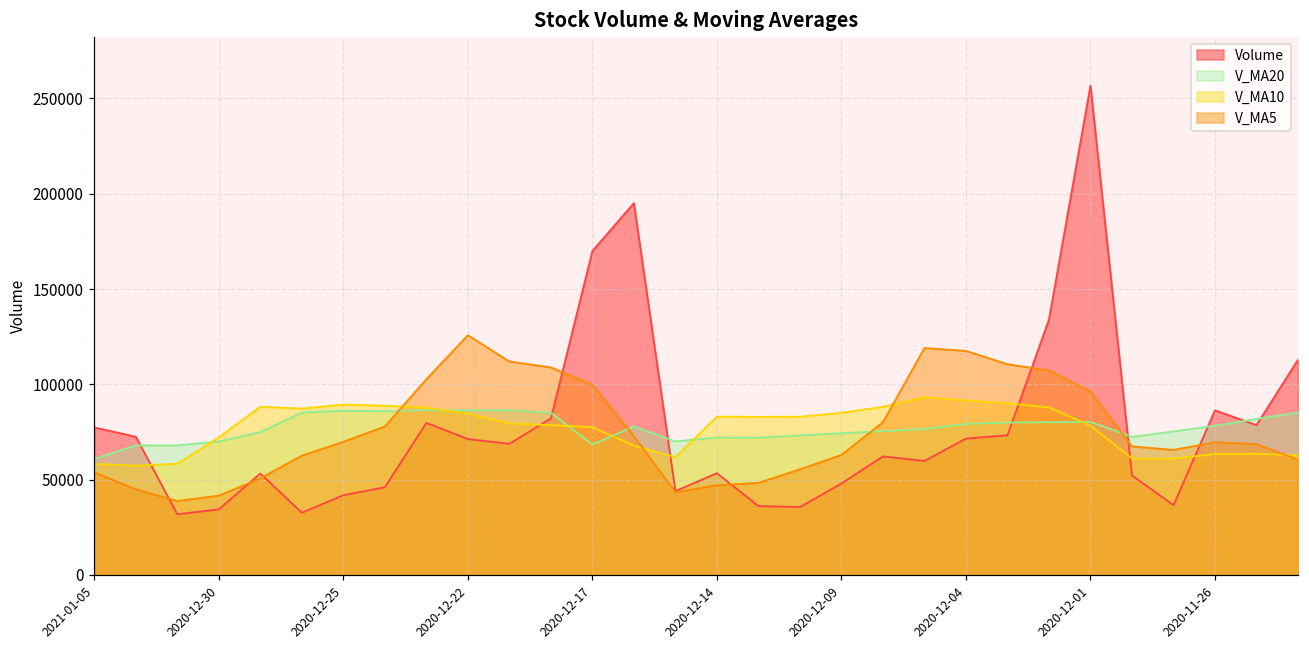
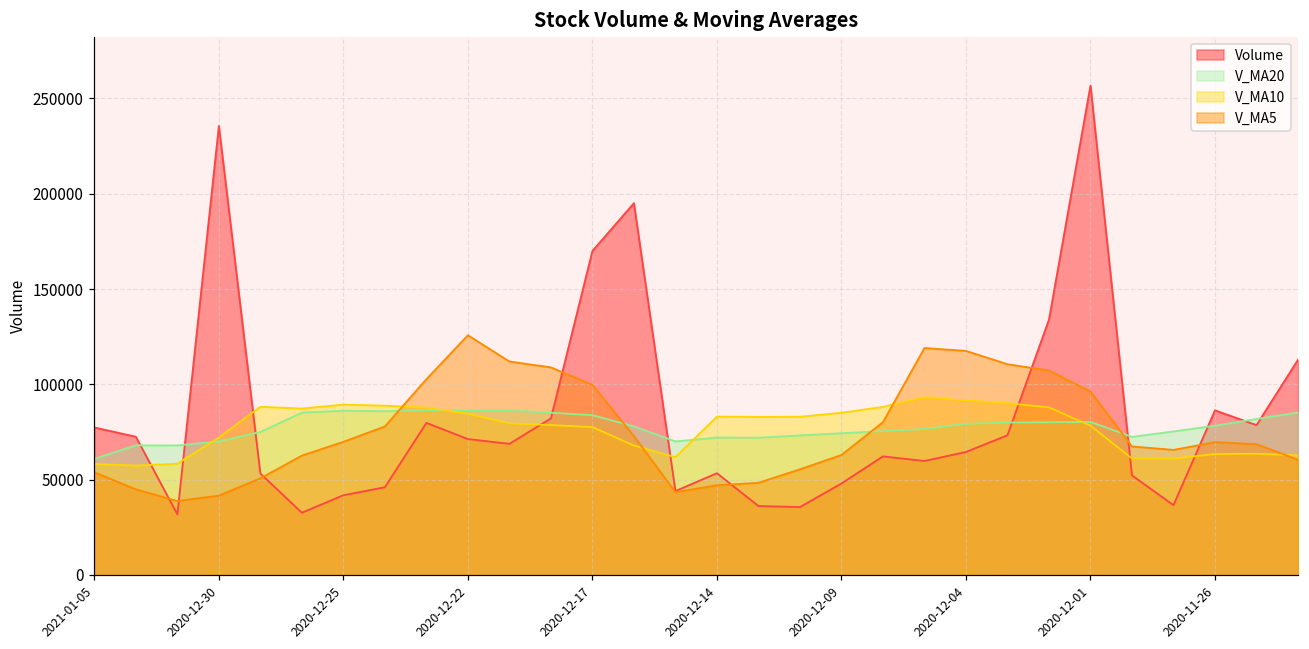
  {
    "Volume": {
      "2021-01-05": 77000,
-     "2020-12-30": 34000,
+     "2020-12-30": 236000,
      "2020-12-25": 42000,
      "2020-12-22": 71000,
      "2020-12-17": 170000,
      "2020-12-14": 53000,
      "2020-12-09": 48000,
-     "2020-12-04": 72000,
+     "2020-12-04": 65000,
      "2020-12-01": 257000,
      "2020-11-26": 86000
    },
    "V_MA20": {
      "2021-01-05": 61000,
      "2020-12-30": 70000,
      "2020-12-25": 86000,
      "2020-12-22": 86000,
-     "2020-12-17": 68000,
+     "2020-12-17": 84000,
      "2020-12-14": 72000,
      "2020-12-09": 74000,
      "2020-12-04": 79000,
      "2020-12-01": 80000,
      "2020-11-26": 78000
    }
  }
